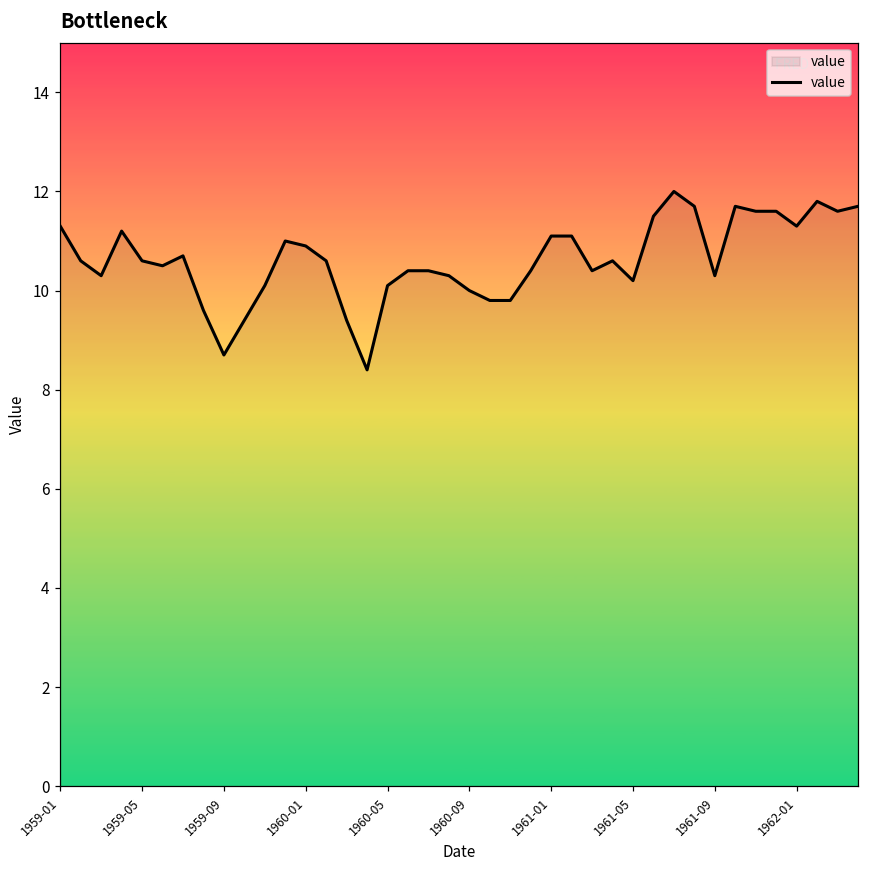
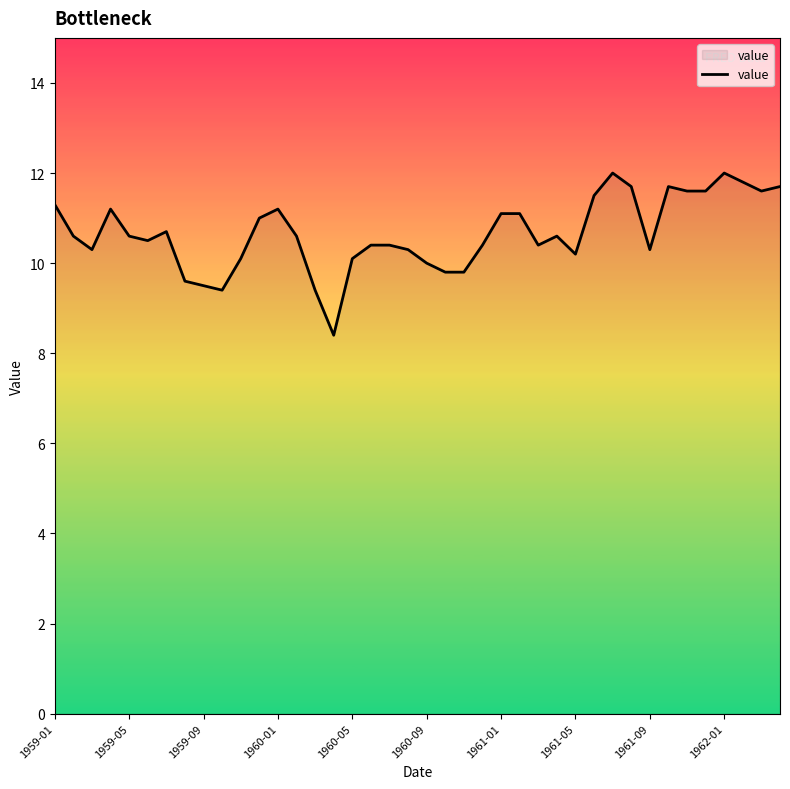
  {
    "1959-01": 11.3,
    "1959-05": 10.6,
-   "1959-09": 8.7,
-   "1960-01": 10.9,
+   "1959-09": 9.5,
+   "1960-01": 11.2,
    "1960-05": 10.1,
    "1960-09": 10.0,
    "1961-01": 11.1,
    "1961-05": 10.2,
    "1961-09": 10.3,
-   "1962-01": 11.3
+   "1962-01": 12.0
  }
